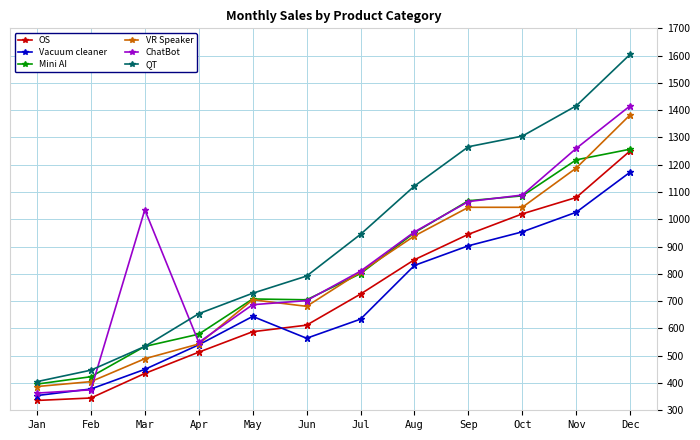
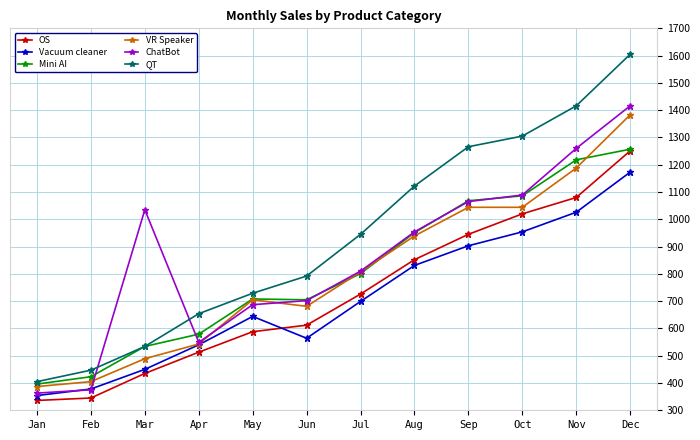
  {
    "OS": {
      "Jan": 340,
      "Feb": 350,
      "Mar": 440,
      "Apr": 510,
      "May": 590,
      "Jun": 610,
      "Jul": 730,
      "Aug": 850,
      "Sep": 950,
      "Oct": 1020,
      "Nov": 1080
    },
    "Vacuum cleaner": {
      "Mar": 450,
      "May": 640,
      "Jun": 560,
-     "Jul": 630,
+     "Jul": 700,
      "Aug": 830,
      "Sep": 900,
      "Oct": 950,
      "Nov": 1030,
      "Dec": 1170
    },
    "Mini AI": {
      "Feb": 420,
      "Apr": 580,
      "Nov": 1220
    },
    "VR Speaker": {
      "Feb": 410,
      "Mar": 490,
      "Jun": 680,
      "Aug": 940,
      "Sep": 1040,
      "Oct": 1040,
      "Nov": 1190,
      "Dec": 1380
    },
    "ChatBot": {
      "Mar": 1040,
      "May": 690,
      "Nov": 1260,
      "Dec": 1420
    },
    "QT": {
      "Feb": 450,
      "Apr": 650,
      "May": 730,
      "Jun": 790,
      "Jul": 950,
      "Aug": 1120,
      "Sep": 1270,
      "Oct": 1310,
      "Nov": 1420,
      "Dec": 1610
    }
  }
